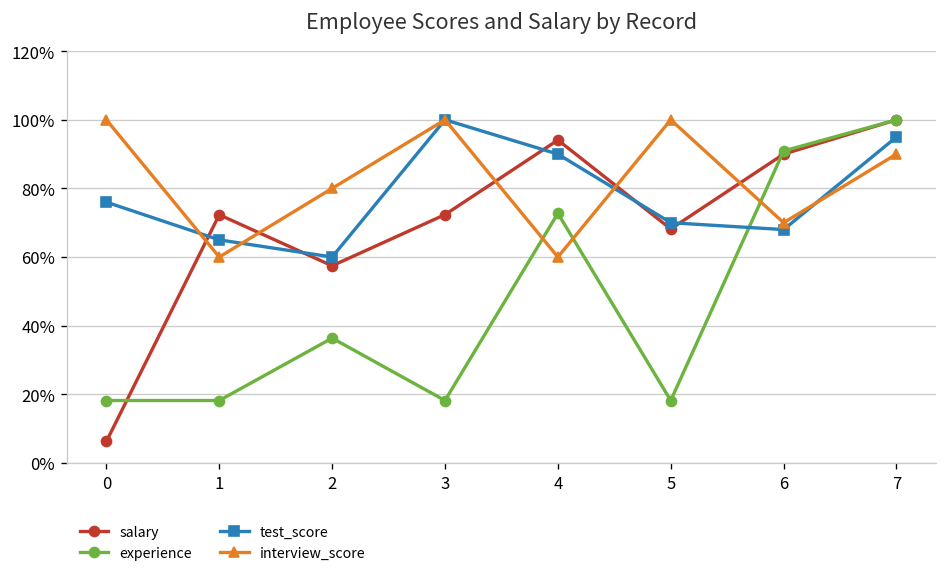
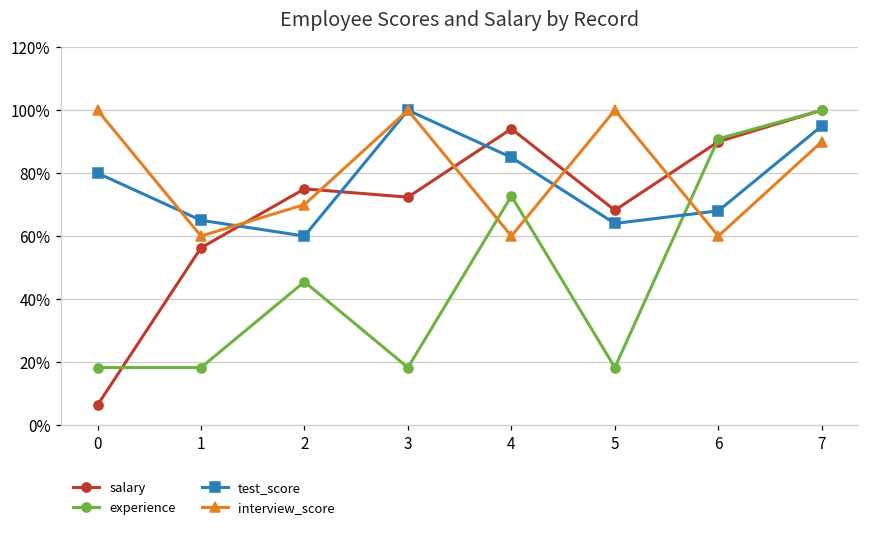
  {
    "salary": {
      "0": "6%",
-     "1": "72%",
-     "2": "57%",
+     "1": "56%",
+     "2": "75%",
      "3": "72%",
      "4": "94%",
      "5": "68%",
      "6": "90%"
    },
    "experience": {
      "0": "18%",
      "1": "18%",
-     "2": "36%",
+     "2": "45%",
      "3": "18%",
      "4": "73%",
      "5": "18%",
      "6": "91%"
    },
    "test_score": {
-     "0": "76%",
+     "0": "80%",
      "1": "65%",
      "2": "60%",
-     "4": "90%",
-     "5": "70%",
+     "4": "85%",
+     "5": "64%",
      "6": "68%",
      "7": "95%"
    },
    "interview_score": {
      "0": "100%",
      "1": "60%",
-     "2": "80%",
+     "2": "70%",
      "4": "60%",
      "5": "100%",
-     "6": "70%",
+     "6": "60%",
      "7": "90%"
    }
  }
